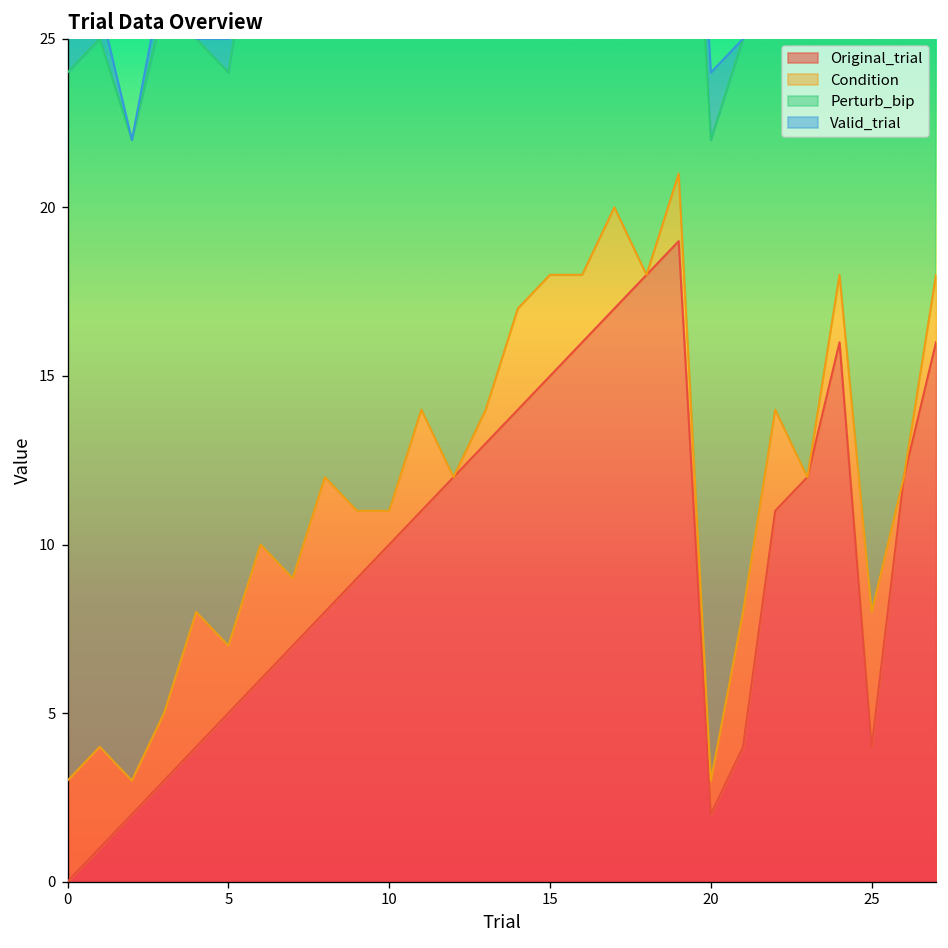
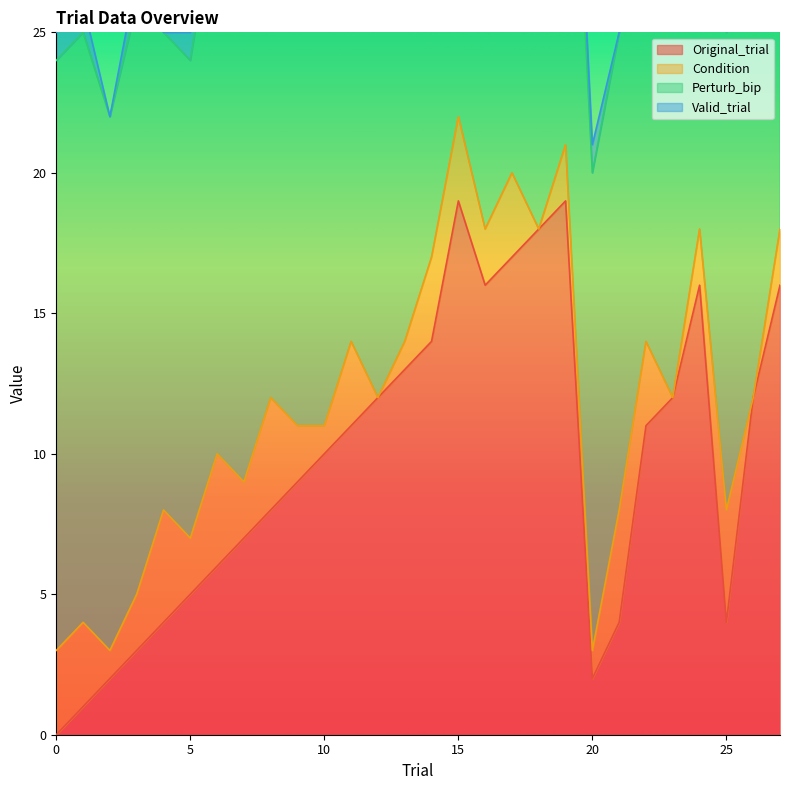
  {
    "Original_trial": {
      "0": 0,
      "5": 5,
      "10": 10,
-     "15": 15,
+     "15": 19,
      "20": 2,
      "25": 4
    },
    "Condition": {
      "0": 3,
      "5": 7,
      "10": 11,
      "20": 3,
      "25": 8
    },
    "Perturb_bip": {
      "0": 21,
      "5": 17,
-     "20": 19,
+     "20": 17,
      "25": 17
    },
    "Valid_trial": {
      "0": 1,
      "5": 1,
-     "20": 2
+     "20": 1
    }
  }
